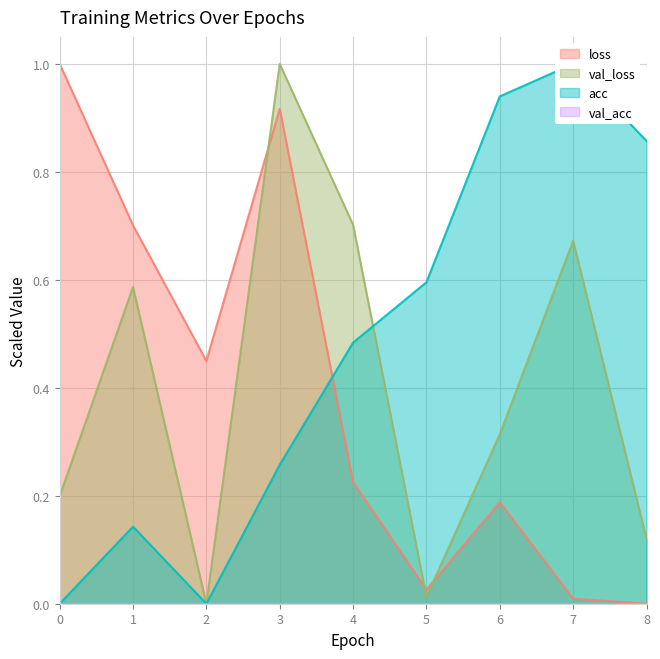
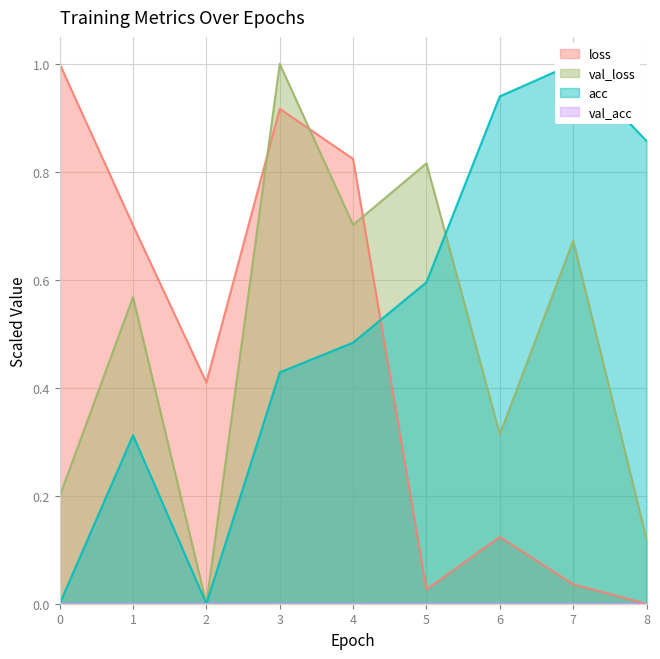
  {
    "loss": {
      "0": 1.00,
      "1": 0.70,
-     "2": 0.45,
+     "2": 0.41,
      "3": 0.92,
-     "4": 0.23,
+     "4": 0.82,
      "5": 0.03,
-     "6": 0.19,
-     "7": 0.01
+     "6": 0.12,
+     "7": 0.04
    },
    "val_loss": {
      "0": 0.20,
-     "1": 0.59,
+     "1": 0.57,
      "3": 1.00,
      "4": 0.70,
-     "5": 0.01,
+     "5": 0.82,
      "6": 0.31,
      "7": 0.67,
      "8": 0.12
    },
    "acc": {
-     "1": 0.14,
-     "3": 0.26,
+     "1": 0.31,
+     "3": 0.43,
      "4": 0.48,
      "5": 0.60,
      "6": 0.94,
      "8": 0.86
    },
    "val_acc": {
      "1": 0.00,
      "3": 0.00,
      "4": 0.00,
      "5": 0.00,
      "6": 0.00,
      "7": 0.00
    }
  }
